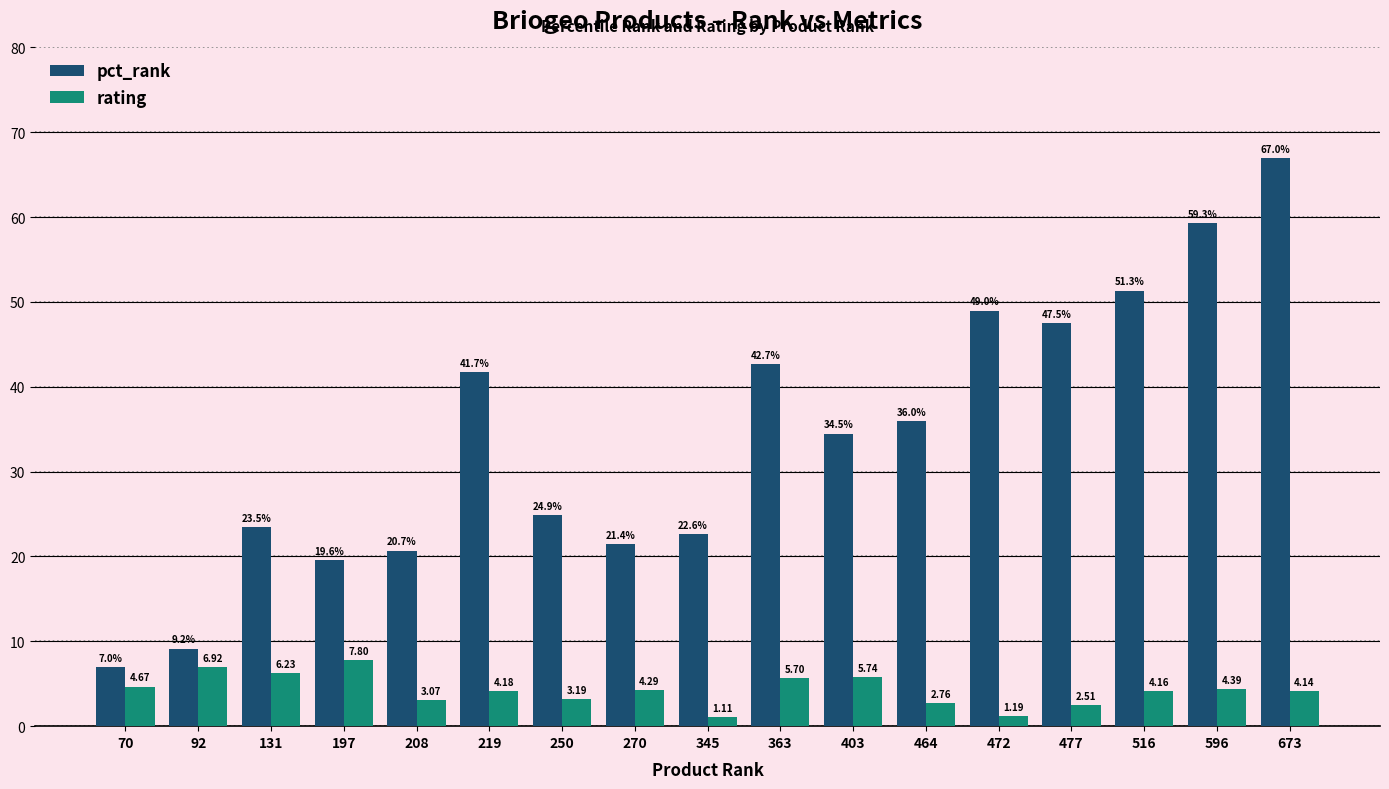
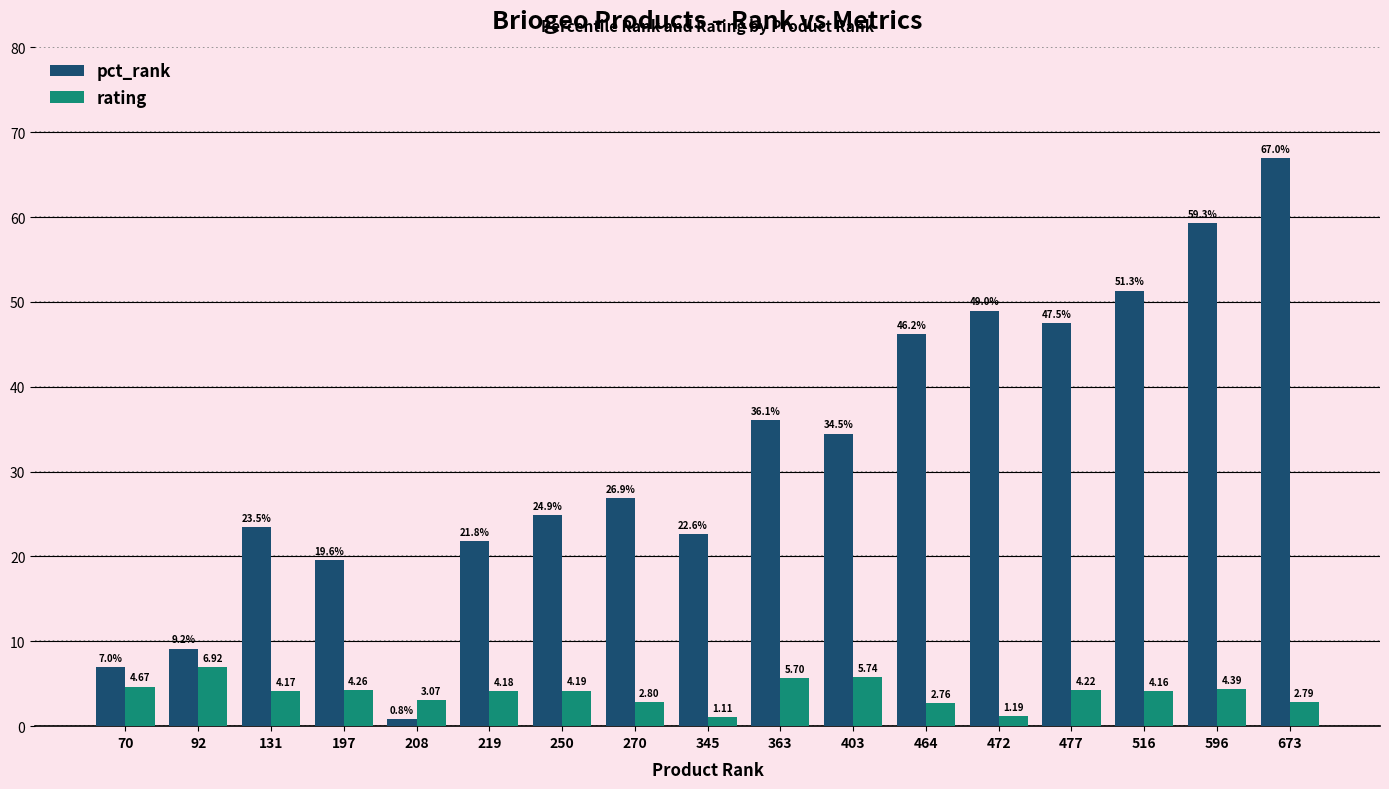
  {
    "pct_rank": {
      "70": "7.0%",
      "92": "9.2%",
      "131": "23.5%",
      "197": "19.6%",
-     "208": "20.7%",
-     "219": "41.7%",
+     "208": "0.8%",
+     "219": "21.8%",
      "250": "24.9%",
-     "270": "21.4%",
+     "270": "26.9%",
      "345": "22.6%",
-     "363": "42.7%",
+     "363": "36.1%",
      "403": "34.5%",
-     "464": "36.0%",
+     "464": "46.2%",
      "472": "49.0%",
      "477": "47.5%",
      "516": "51.3%",
      "596": "59.3%",
      "673": "67.0%"
    },
    "rating": {
      "70": "4.67",
      "92": "6.92",
-     "131": "6.23",
-     "197": "7.80",
+     "131": "4.17",
+     "197": "4.26",
      "208": "3.07",
      "219": "4.18",
-     "250": "3.19",
-     "270": "4.29",
+     "250": "4.19",
+     "270": "2.80",
      "345": "1.11",
      "363": "5.70",
      "403": "5.74",
      "464": "2.76",
      "472": "1.19",
-     "477": "2.51",
+     "477": "4.22",
      "516": "4.16",
      "596": "4.39",
-     "673": "4.14"
+     "673": "2.79"
    }
  }
